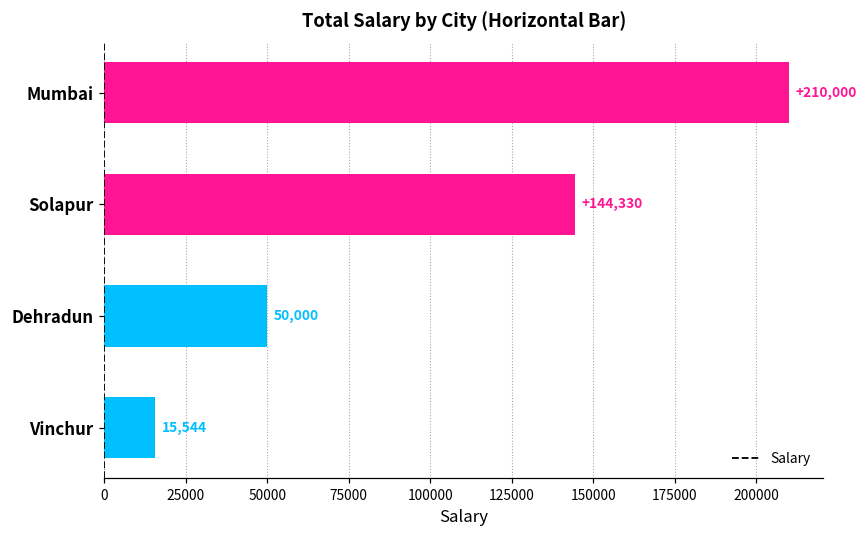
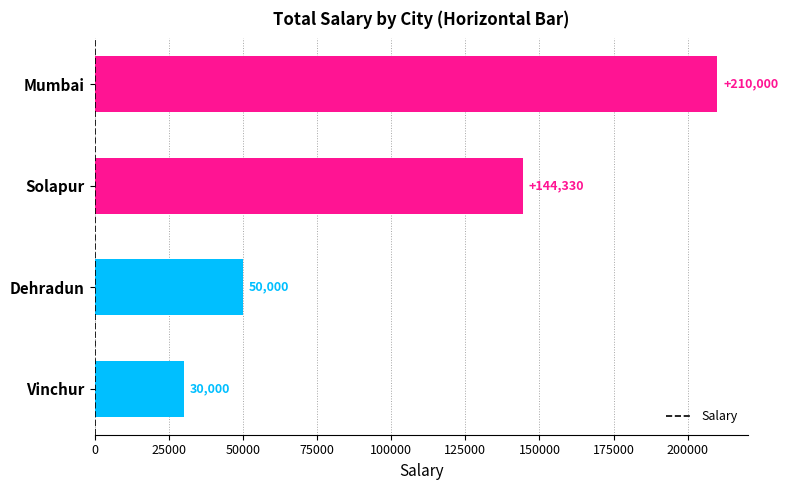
  {
    "Mumbai": "+210,000",
    "Solapur": "+144,330",
    "Dehradun": "50,000",
-   "Vinchur": "15,544"
+   "Vinchur": "30,000"
  }
